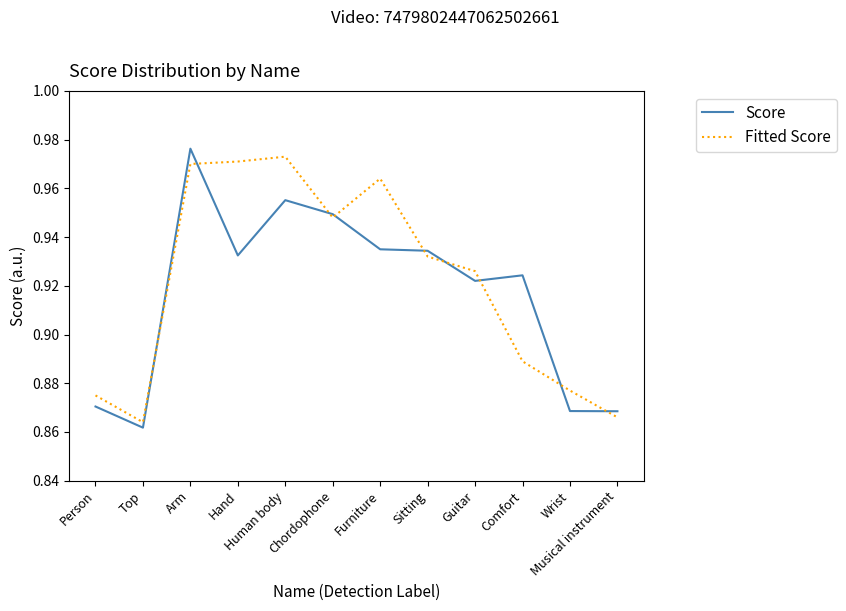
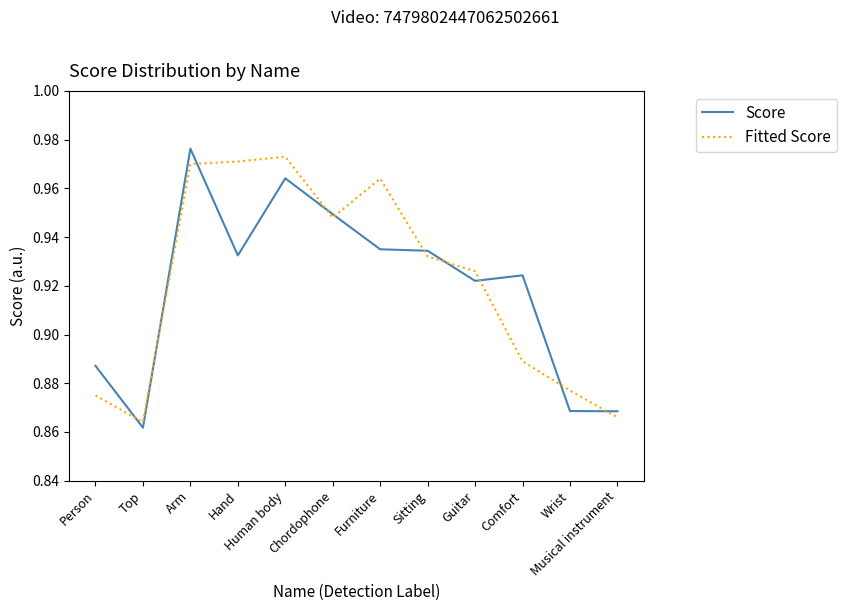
  {
    "Score": {
-     "Person": 0.870,
+     "Person": 0.887,
      "Top": 0.862,
      "Arm": 0.976,
      "Hand": 0.932,
-     "Human body": 0.955,
+     "Human body": 0.964,
      "Chordophone": 0.949,
      "Furniture": 0.935,
      "Sitting": 0.934,
      "Guitar": 0.922,
      "Comfort": 0.924,
      "Wrist": 0.869,
      "Musical instrument": 0.869
    },
    "Fitted Score": {
      "Person": 0.875,
      "Top": 0.864,
      "Arm": 0.970,
      "Hand": 0.971,
      "Human body": 0.973,
      "Chordophone": 0.948,
      "Furniture": 0.964,
      "Sitting": 0.932,
      "Guitar": 0.926,
      "Comfort": 0.889,
      "Wrist": 0.877,
      "Musical instrument": 0.866
    }
  }
